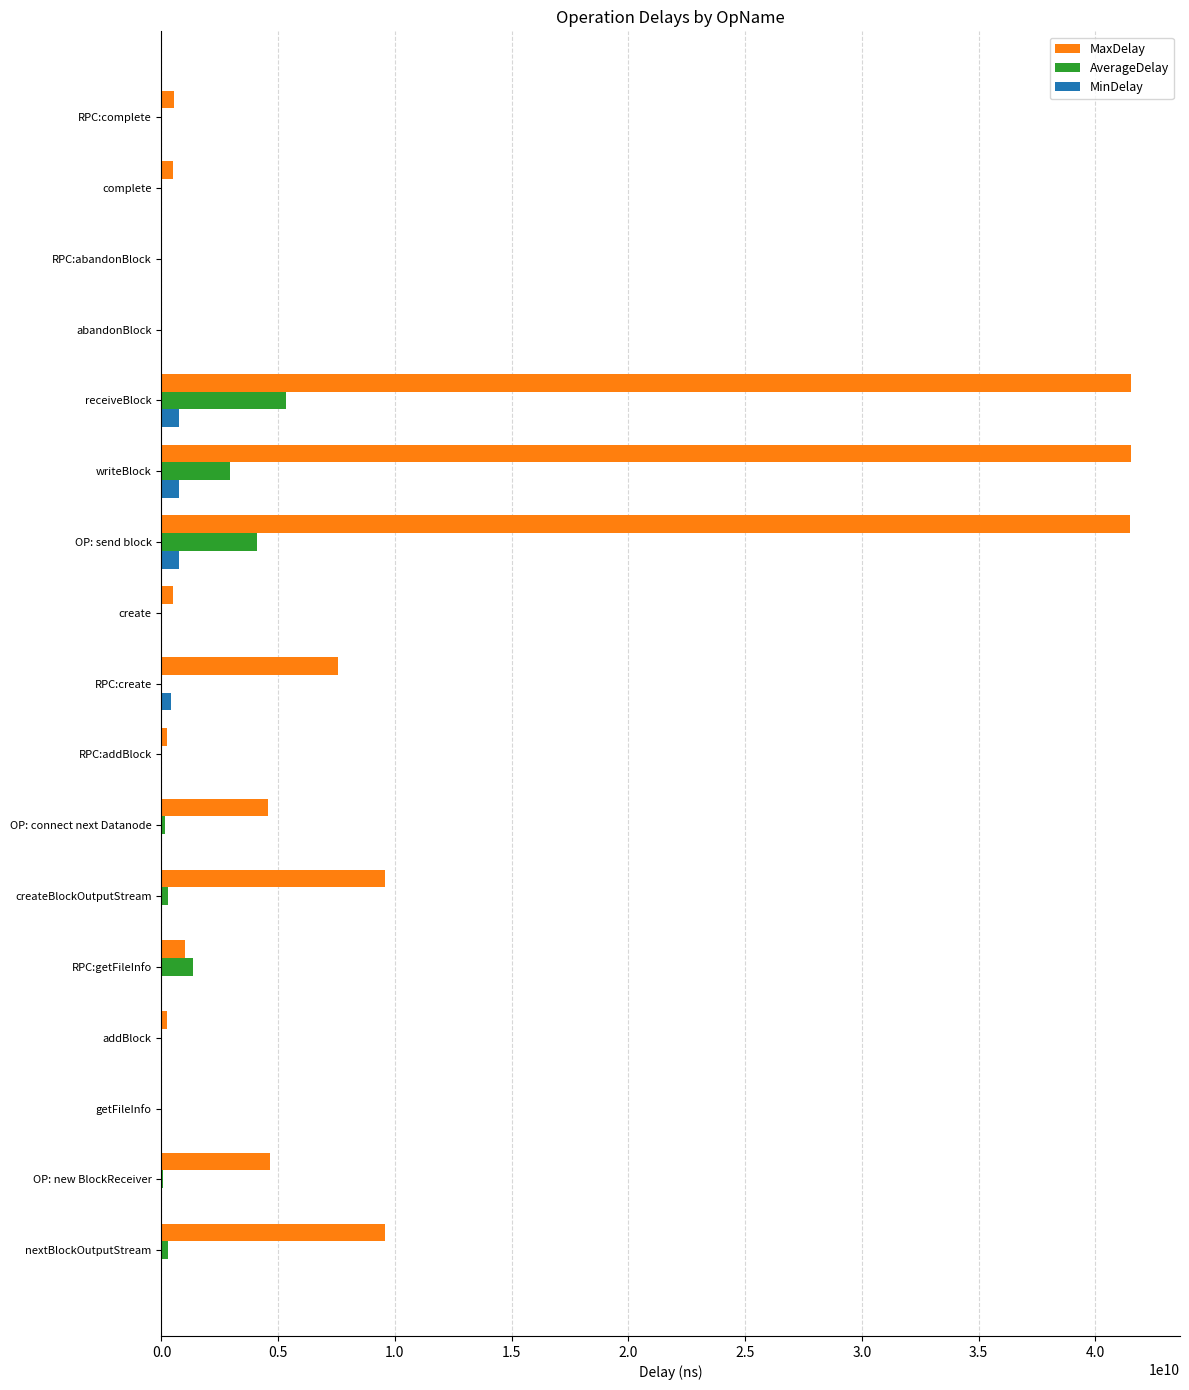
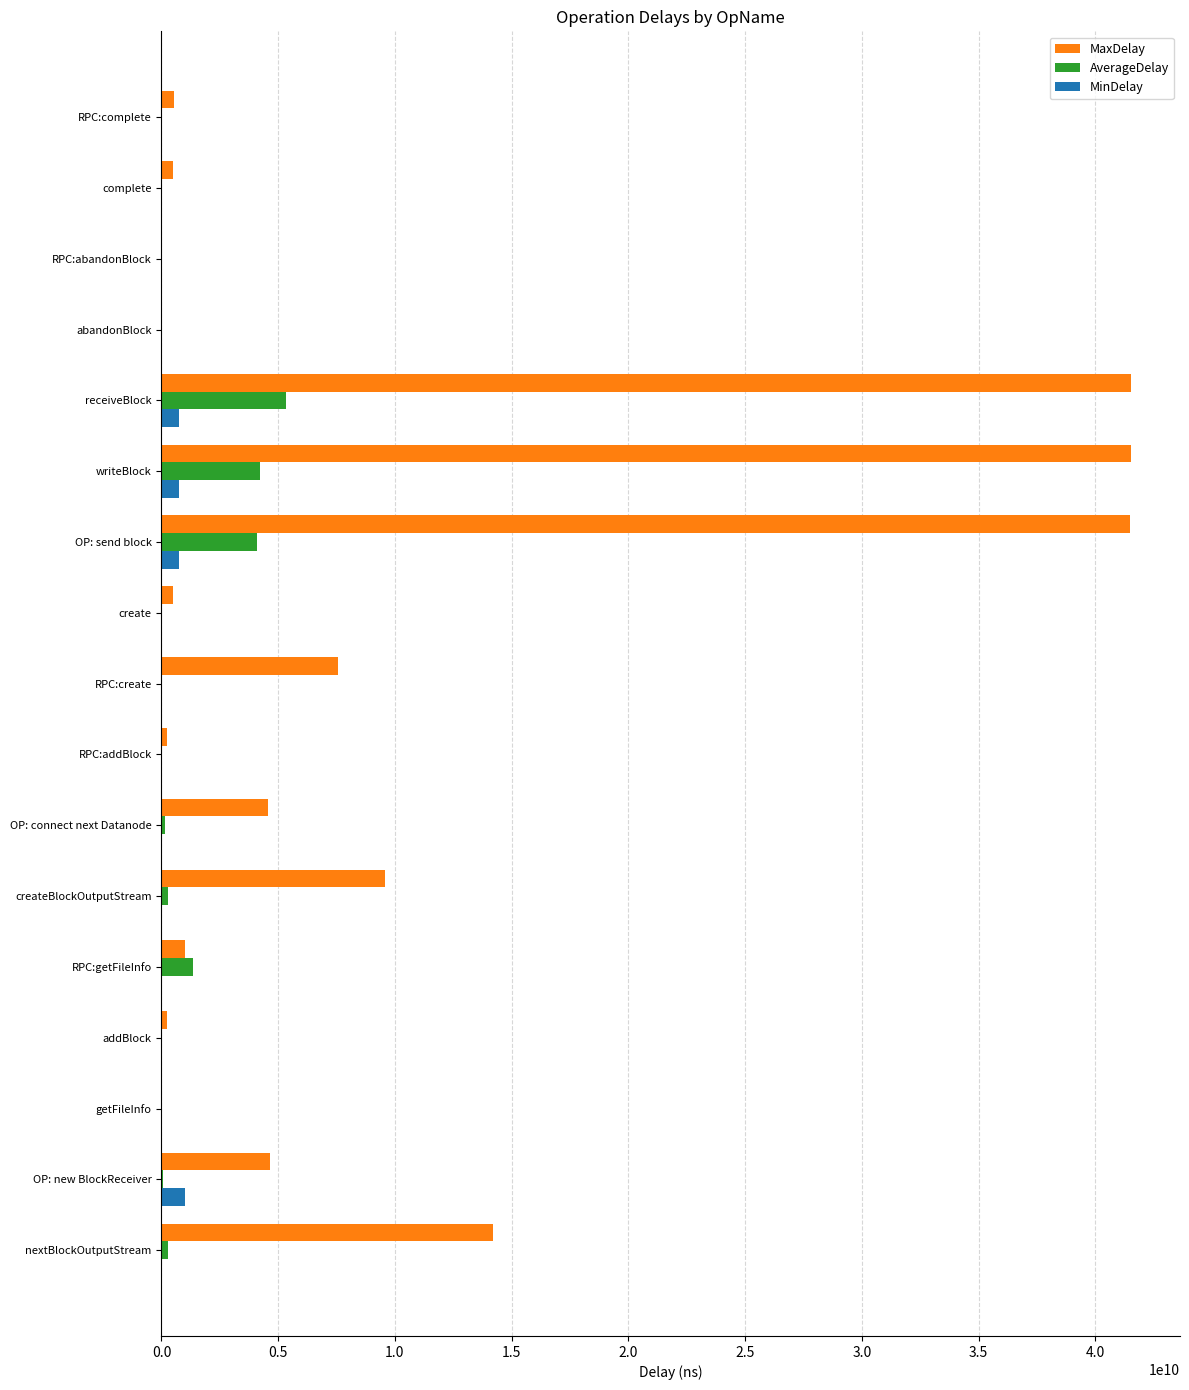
  {
    "MaxDelay": {
      "RPC:complete": 500000000,
      "complete": 500000000,
      "receiveBlock": 41500000000,
      "writeBlock": 41600000000,
      "OP: send block": 41500000000,
      "create": 500000000,
      "RPC:create": 7600000000,
      "RPC:addBlock": 300000000,
      "OP: connect next Datanode": 4600000000,
      "createBlockOutputStream": 9600000000,
      "RPC:getFileInfo": 1000000000,
      "addBlock": 300000000,
      "OP: new BlockReceiver": 4700000000,
-     "nextBlockOutputStream": 9600000000
+     "nextBlockOutputStream": 14200000000
    },
    "AverageDelay": {
      "receiveBlock": 5300000000,
-     "writeBlock": 2900000000,
+     "writeBlock": 4200000000,
      "OP: send block": 4100000000,
      "OP: connect next Datanode": 100000000,
      "createBlockOutputStream": 300000000,
      "RPC:getFileInfo": 1300000000,
      "nextBlockOutputStream": 300000000
    },
    "MinDelay": {
      "abandonBlock": 0,
      "receiveBlock": 800000000,
      "writeBlock": 800000000,
      "OP: send block": 700000000,
-     "RPC:create": 400000000,
-     "OP: new BlockReceiver": 0
+     "RPC:create": 0,
+     "OP: new BlockReceiver": 1000000000
    }
  }
